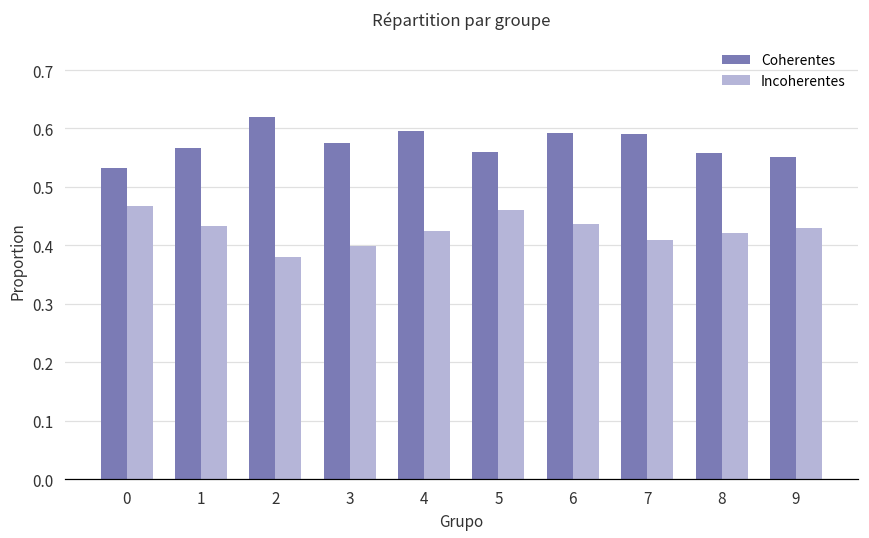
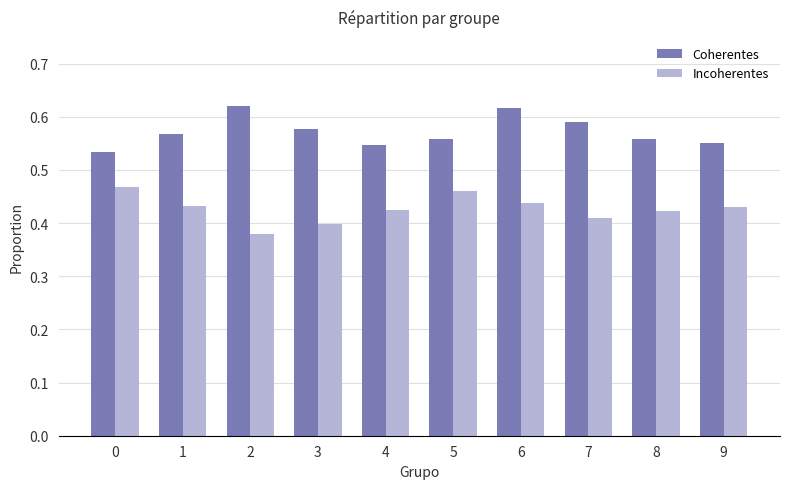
  {
    "Coherentes": {
      "0": 0.53,
      "1": 0.57,
      "2": 0.62,
      "3": 0.58,
-     "4": 0.60,
+     "4": 0.55,
      "5": 0.56,
-     "6": 0.59,
+     "6": 0.62,
      "7": 0.59,
      "8": 0.56,
      "9": 0.55
    },
    "Incoherentes": {
      "0": 0.47,
      "1": 0.43,
      "2": 0.38,
      "3": 0.40,
      "4": 0.43,
      "5": 0.46,
      "6": 0.44,
      "7": 0.41,
      "8": 0.42,
      "9": 0.43
    }
  }
